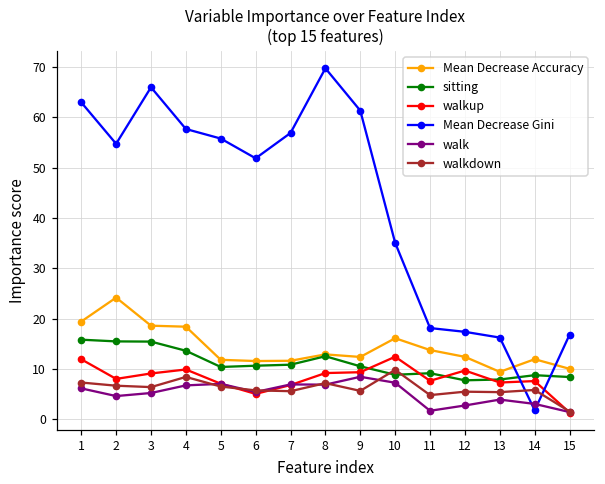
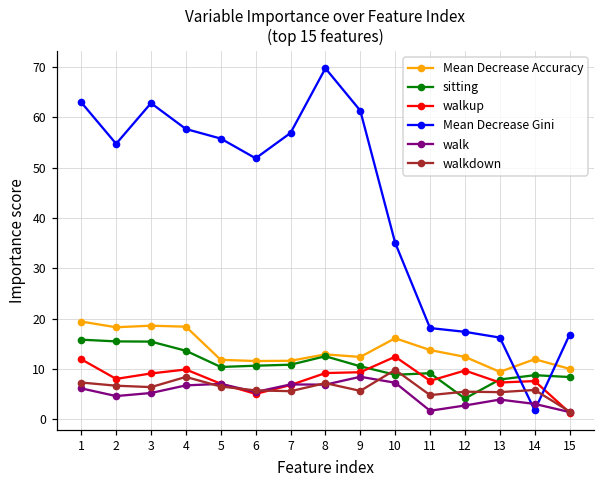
  {
    "Mean Decrease Accuracy": {
      "1": 19,
-     "2": 24,
+     "2": 18,
      "3": 19,
      "4": 18,
      "5": 12,
      "6": 12,
      "7": 12,
      "9": 12,
      "10": 16,
      "11": 14,
      "12": 12,
      "13": 9,
      "14": 12,
      "15": 10
    },
    "sitting": {
      "1": 16,
      "2": 15,
      "3": 15,
      "4": 14,
      "5": 10,
      "6": 11,
      "7": 11,
      "9": 11,
      "10": 9,
      "11": 9,
-     "12": 8,
+     "12": 4,
      "13": 8,
      "14": 9,
      "15": 8
    },
    "walkup": {
      "1": 12,
      "2": 8,
      "3": 9,
      "4": 10,
      "8": 9,
      "9": 9,
      "10": 12,
      "11": 8,
      "12": 10,
      "13": 7,
      "14": 8
    },
    "Mean Decrease Gini": {
      "1": 63,
      "2": 55,
-     "3": 66,
+     "3": 63,
      "4": 58,
      "5": 56,
      "6": 52,
      "7": 57,
      "8": 70,
      "9": 61,
      "10": 35,
      "11": 18,
      "12": 17,
      "13": 16,
      "14": 2,
      "15": 17
    },
    "walk": {
      "1": 6,
      "2": 5,
      "3": 5,
      "4": 7,
      "9": 8,
      "10": 7,
      "11": 2,
      "12": 3,
      "13": 4,
      "14": 3
    },
    "walkdown": {
      "1": 7,
      "2": 7,
      "3": 6,
      "4": 8,
      "7": 6,
      "9": 6,
      "10": 10,
      "11": 5,
      "12": 5,
      "13": 5,
      "14": 6
    }
  }
